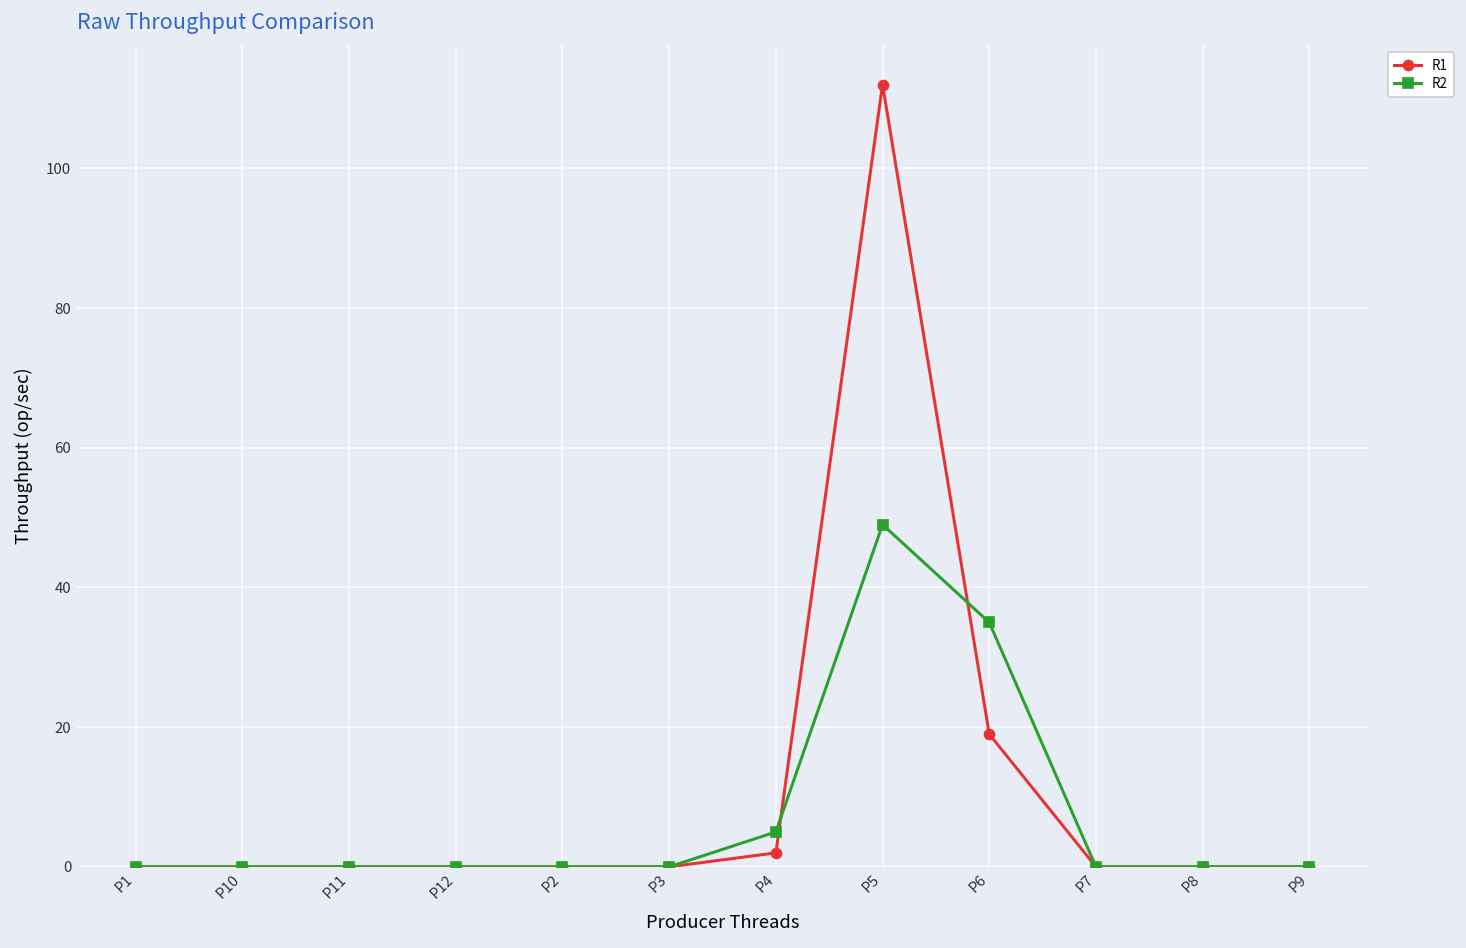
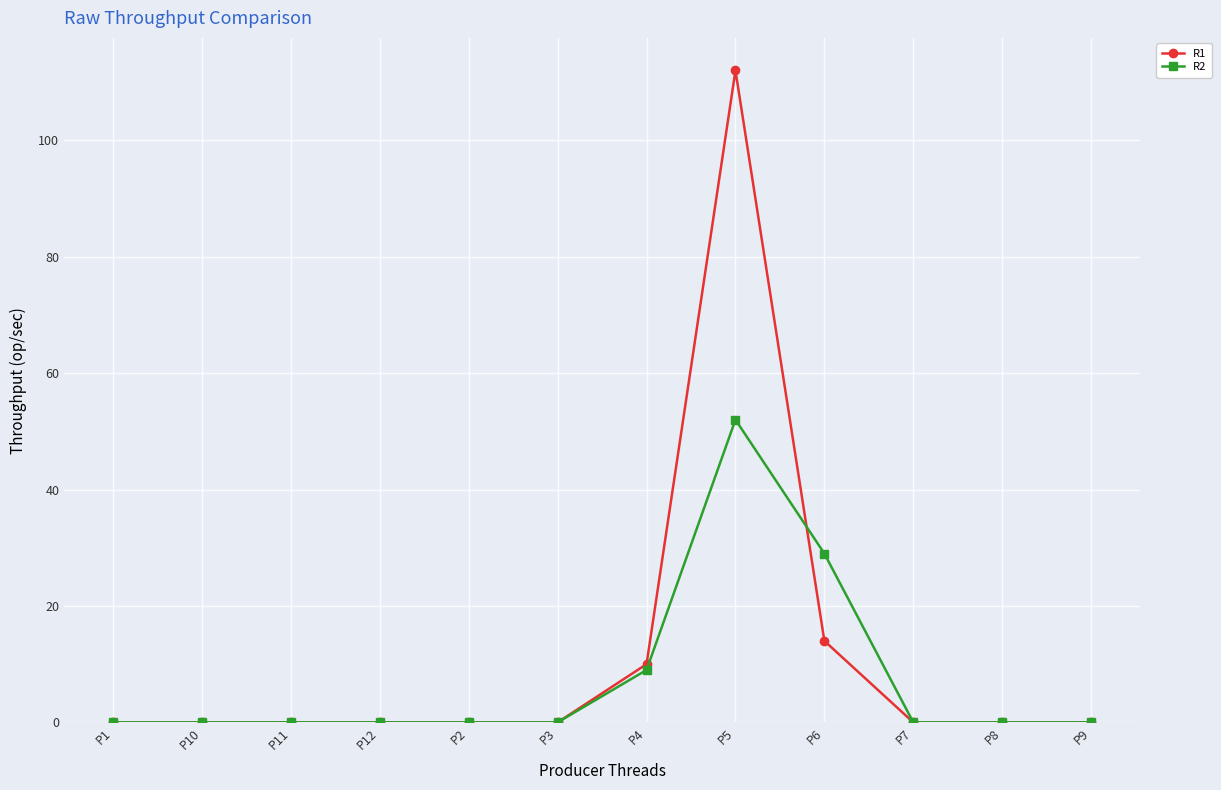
  {
    "R1": {
-     "P4": 2,
+     "P4": 10,
      "P5": 112,
-     "P6": 19
+     "P6": 14
    },
    "R2": {
-     "P4": 5,
-     "P5": 49,
-     "P6": 35
+     "P4": 9,
+     "P5": 52,
+     "P6": 29
    }
  }
